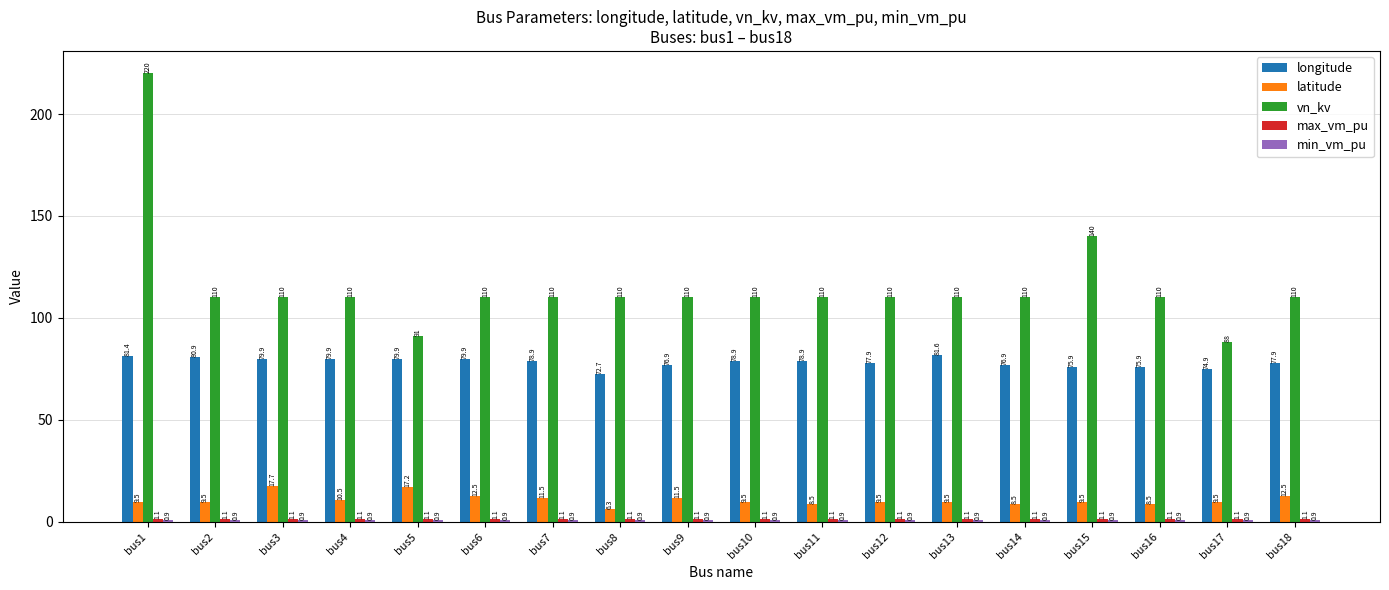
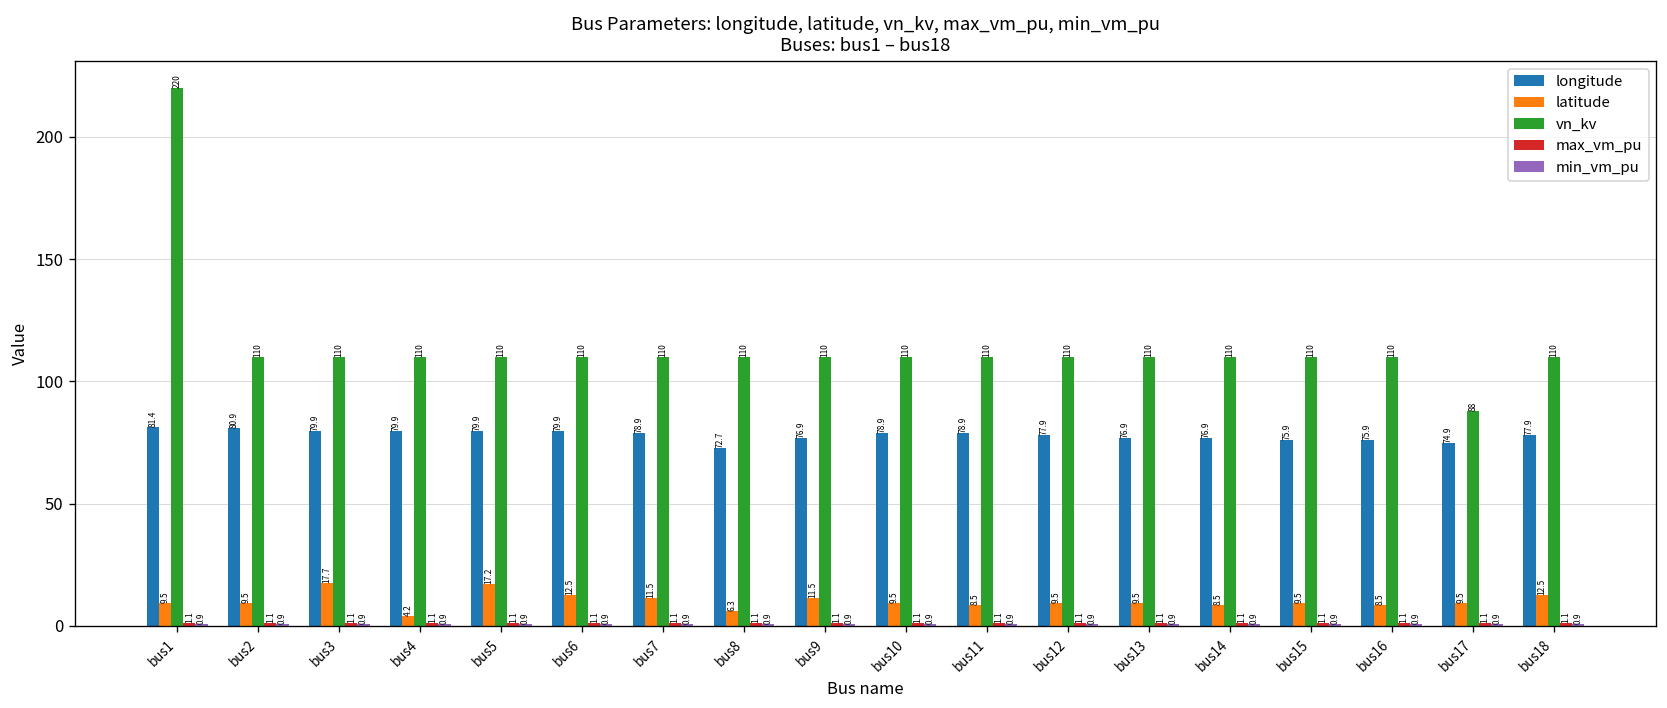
  {
    "longitude": {
      "bus1": 81.4,
      "bus2": 80.9,
      "bus3": 79.9,
      "bus4": 79.9,
      "bus5": 79.9,
      "bus6": 79.9,
      "bus7": 78.9,
      "bus8": 72.7,
      "bus9": 76.9,
      "bus10": 78.9,
      "bus11": 78.9,
      "bus12": 77.9,
-     "bus13": 81.6,
+     "bus13": 76.9,
      "bus14": 76.9,
      "bus15": 75.9,
      "bus16": 75.9,
      "bus17": 74.9,
      "bus18": 77.9
    },
    "latitude": {
      "bus1": 9.5,
      "bus2": 9.5,
      "bus3": 17.7,
-     "bus4": 10.5,
+     "bus4": 4.2,
      "bus5": 17.2,
      "bus6": 12.5,
      "bus7": 11.5,
      "bus8": 6.3,
      "bus9": 11.5,
      "bus10": 9.5,
      "bus11": 8.5,
      "bus12": 9.5,
      "bus13": 9.5,
      "bus14": 8.5,
      "bus15": 9.5,
      "bus16": 8.5,
      "bus17": 9.5,
      "bus18": 12.5
    },
    "vn_kv": {
      "bus1": 220,
      "bus2": 110,
      "bus3": 110,
      "bus4": 110,
-     "bus5": 91,
+     "bus5": 110,
      "bus6": 110,
      "bus7": 110,
      "bus8": 110,
      "bus9": 110,
      "bus10": 110,
      "bus11": 110,
      "bus12": 110,
      "bus13": 110,
      "bus14": 110,
-     "bus15": 140,
+     "bus15": 110,
      "bus16": 110,
      "bus17": 88,
      "bus18": 110
    },
    "max_vm_pu": {
      "bus1": 1.1,
      "bus2": 1.1,
      "bus3": 1.1,
      "bus4": 1.1,
      "bus5": 1.1,
      "bus6": 1.1,
      "bus7": 1.1,
      "bus8": 1.1,
      "bus9": 1.1,
      "bus10": 1.1,
      "bus11": 1.1,
      "bus12": 1.1,
      "bus13": 1.1,
      "bus14": 1.1,
      "bus15": 1.1,
      "bus16": 1.1,
      "bus17": 1.1,
      "bus18": 1.1
    },
    "min_vm_pu": {
      "bus1": 0.9,
      "bus2": 0.9,
      "bus3": 0.9,
      "bus4": 0.9,
      "bus5": 0.9,
      "bus6": 0.9,
      "bus7": 0.9,
      "bus8": 0.9,
      "bus9": 0.9,
      "bus10": 0.9,
      "bus11": 0.9,
      "bus12": 0.9,
      "bus13": 0.9,
      "bus14": 0.9,
      "bus15": 0.9,
      "bus16": 0.9,
      "bus17": 0.9,
      "bus18": 0.9
    }
  }
